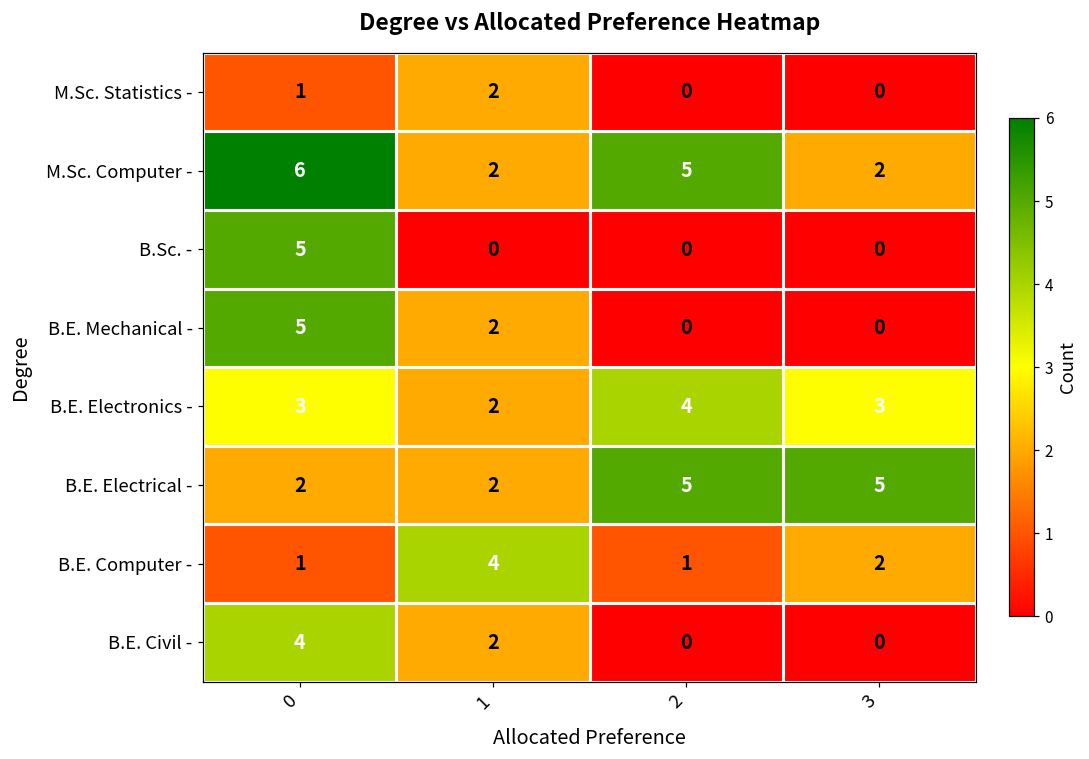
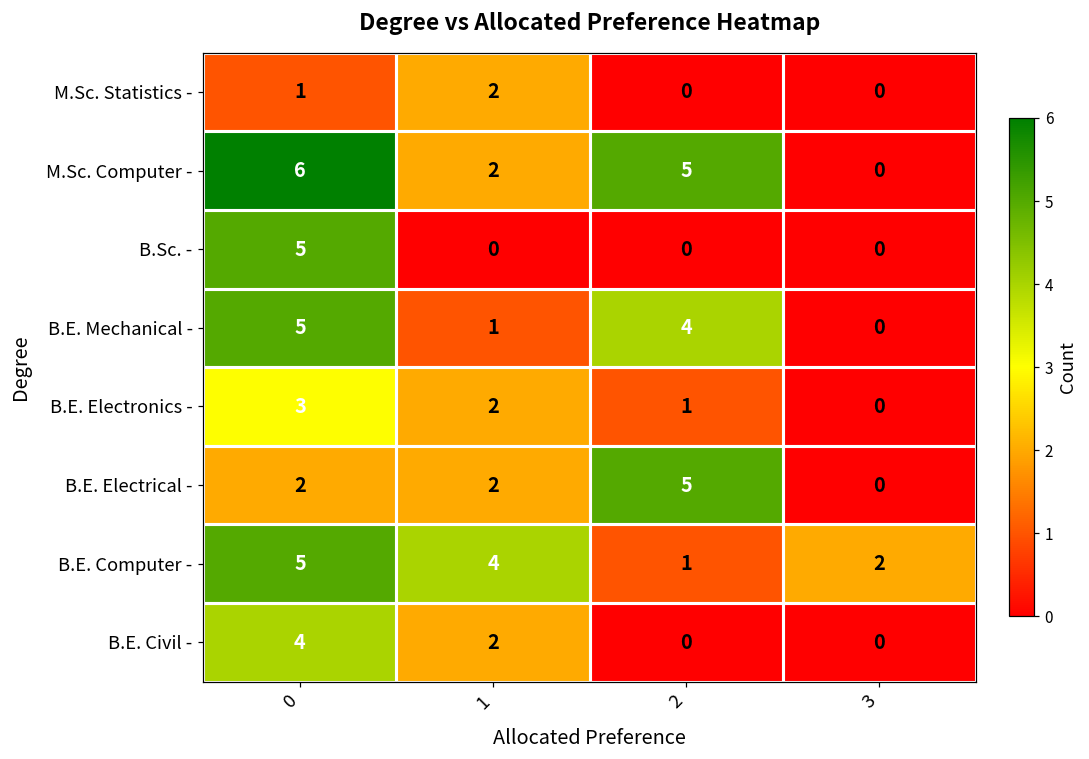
  {
    "M.Sc. Statistics -": {
      "0": 1,
      "1": 2,
      "2": 0,
      "3": 0
    },
    "M.Sc. Computer -": {
      "0": 6,
      "1": 2,
      "2": 5,
-     "3": 2
+     "3": 0
    },
    "B.Sc. -": {
      "0": 5,
      "1": 0,
      "2": 0,
      "3": 0
    },
    "B.E. Mechanical -": {
      "0": 5,
-     "1": 2,
-     "2": 0,
+     "1": 1,
+     "2": 4,
      "3": 0
    },
    "B.E. Electronics -": {
      "0": 3,
      "1": 2,
-     "2": 4,
-     "3": 3
+     "2": 1,
+     "3": 0
    },
    "B.E. Electrical -": {
      "0": 2,
      "1": 2,
      "2": 5,
-     "3": 5
+     "3": 0
    },
    "B.E. Computer -": {
-     "0": 1,
+     "0": 5,
      "1": 4,
      "2": 1,
      "3": 2
    },
    "B.E. Civil -": {
      "0": 4,
      "1": 2,
      "2": 0,
      "3": 0
    }
  }
